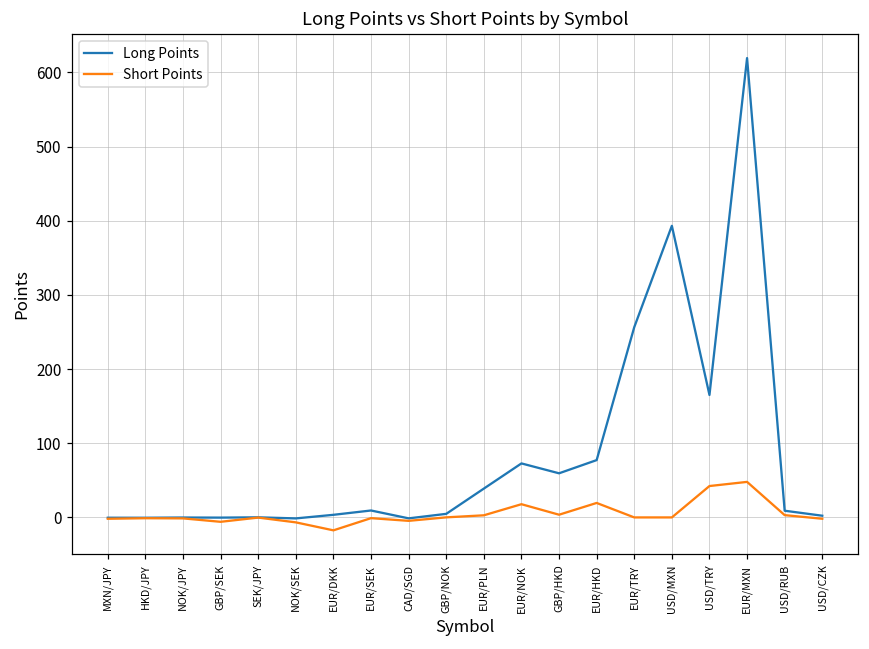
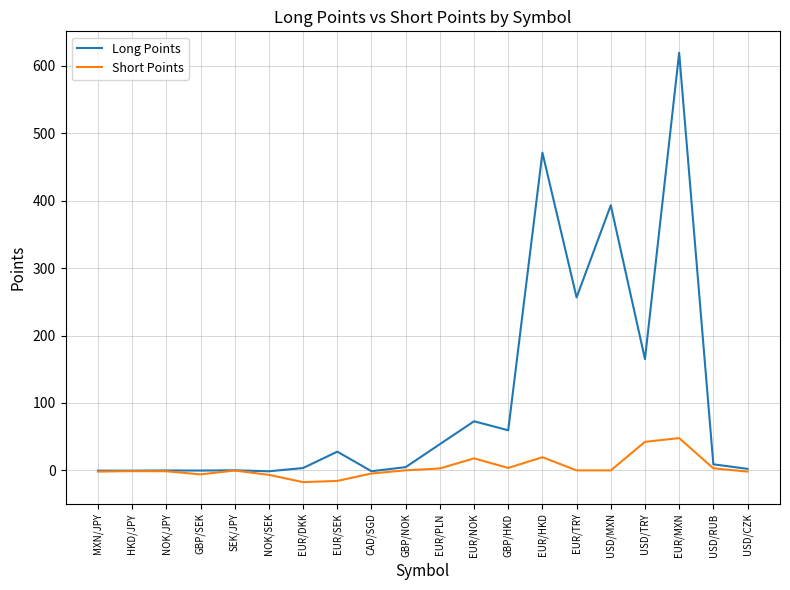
  {
    "Long Points": {
      "GBP/SEK": 0,
      "NOK/SEK": 0,
      "EUR/DKK": 0,
-     "EUR/SEK": 10,
+     "EUR/SEK": 30,
      "GBP/NOK": 0,
      "EUR/PLN": 40,
      "EUR/NOK": 70,
      "GBP/HKD": 60,
-     "EUR/HKD": 80,
+     "EUR/HKD": 470,
      "EUR/TRY": 260,
      "USD/MXN": 390,
      "USD/TRY": 170,
      "EUR/MXN": 620,
      "USD/RUB": 10,
      "USD/CZK": 0
    },
    "Short Points": {
      "GBP/SEK": -10,
      "NOK/SEK": -10,
      "EUR/DKK": -20,
-     "EUR/SEK": 0,
+     "EUR/SEK": -20,
      "GBP/NOK": 0,
      "EUR/PLN": 0,
      "EUR/NOK": 20,
      "GBP/HKD": 0,
      "EUR/HKD": 20,
      "EUR/TRY": 0,
      "USD/MXN": 0,
      "USD/TRY": 40,
      "EUR/MXN": 50,
      "USD/RUB": 0,
      "USD/CZK": 0
    }
  }
